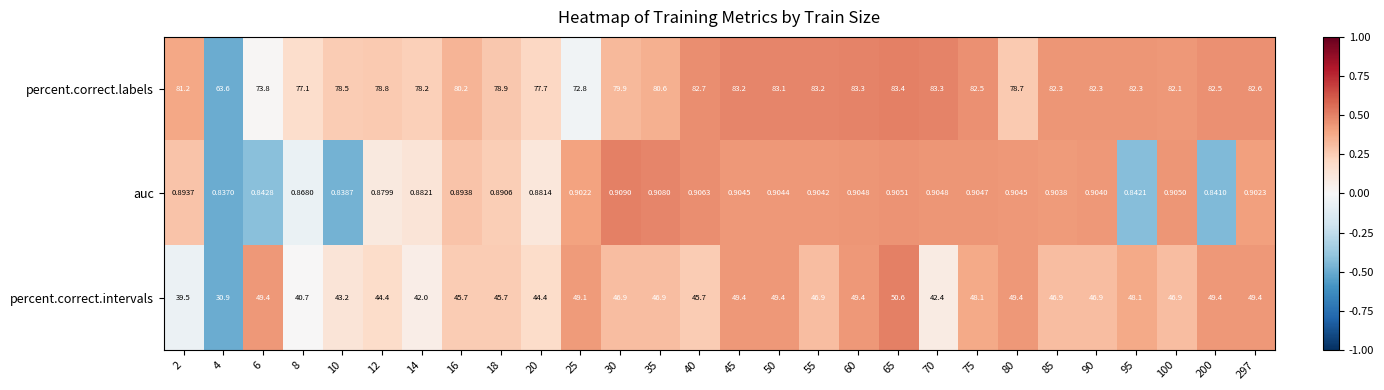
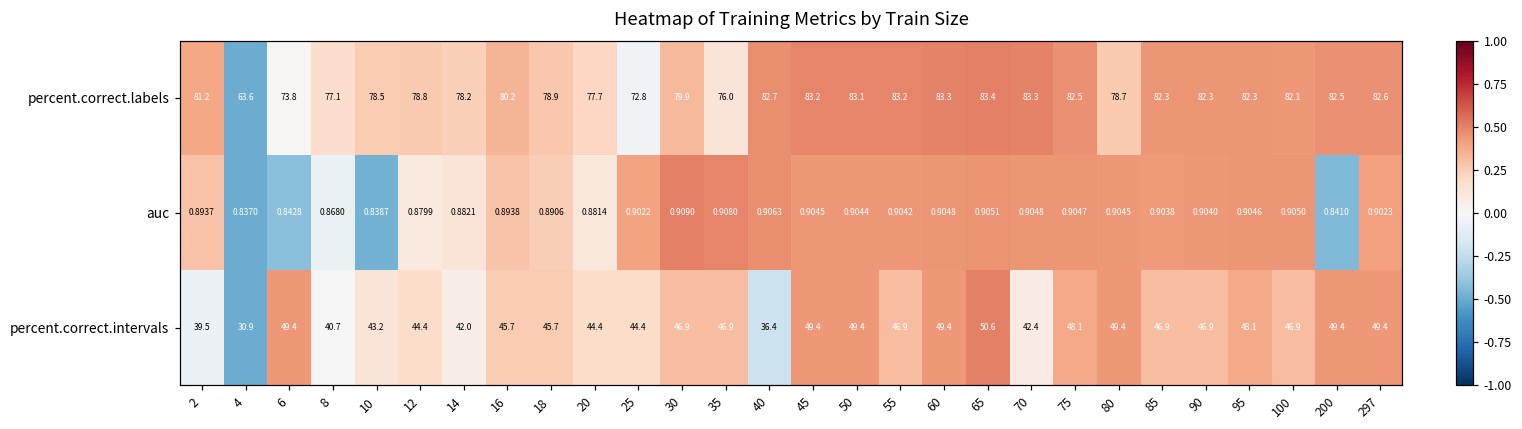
  {
    "percent.correct.labels": {
      "2": 81.2,
      "4": 63.6,
      "6": 73.8,
      "8": 77.1,
      "10": 78.5,
      "12": 78.8,
      "14": 78.2,
      "16": 80.2,
      "18": 78.9,
      "20": 77.7,
      "25": 72.8,
      "30": 79.9,
-     "35": 80.6,
+     "35": 76.0,
      "40": 82.7,
      "45": 83.2,
      "50": 83.1,
      "55": 83.2,
      "60": 83.3,
      "65": 83.4,
      "70": 83.3,
      "75": 82.5,
      "80": 78.7,
      "85": 82.3,
      "90": 82.3,
      "95": 82.3,
      "100": 82.1,
      "200": 82.5,
      "297": 82.6
    },
    "auc": {
      "2": 0.8937,
      "4": 0.8370,
      "6": 0.8428,
      "8": 0.8680,
      "10": 0.8387,
      "12": 0.8799,
      "14": 0.8821,
      "16": 0.8938,
      "18": 0.8906,
      "20": 0.8814,
      "25": 0.9022,
      "30": 0.9090,
      "35": 0.9080,
      "40": 0.9063,
      "45": 0.9045,
      "50": 0.9044,
      "55": 0.9042,
      "60": 0.9048,
      "65": 0.9051,
      "70": 0.9048,
      "75": 0.9047,
      "80": 0.9045,
      "85": 0.9038,
      "90": 0.9040,
-     "95": 0.8421,
+     "95": 0.9046,
      "100": 0.9050,
      "200": 0.8410,
      "297": 0.9023
    },
    "percent.correct.intervals": {
      "2": 39.5,
      "4": 30.9,
      "6": 49.4,
      "8": 40.7,
      "10": 43.2,
      "12": 44.4,
      "14": 42.0,
      "16": 45.7,
      "18": 45.7,
      "20": 44.4,
-     "25": 49.1,
+     "25": 44.4,
      "30": 46.9,
      "35": 46.9,
-     "40": 45.7,
+     "40": 36.4,
      "45": 49.4,
      "50": 49.4,
      "55": 46.9,
      "60": 49.4,
      "65": 50.6,
      "70": 42.4,
      "75": 48.1,
      "80": 49.4,
      "85": 46.9,
      "90": 46.9,
      "95": 48.1,
      "100": 46.9,
      "200": 49.4,
      "297": 49.4
    }
  }
